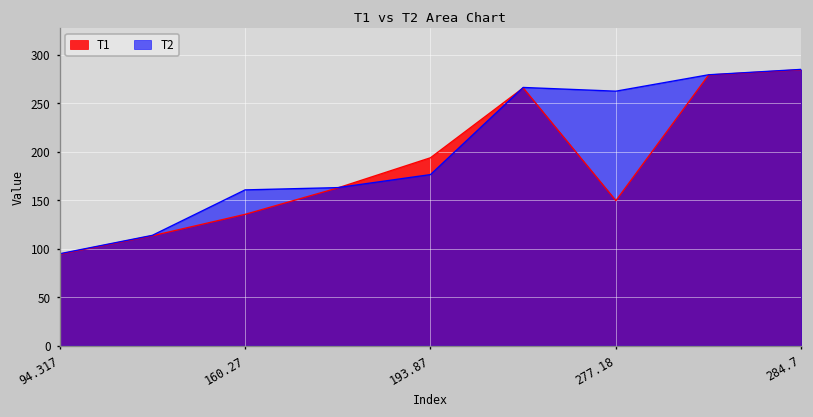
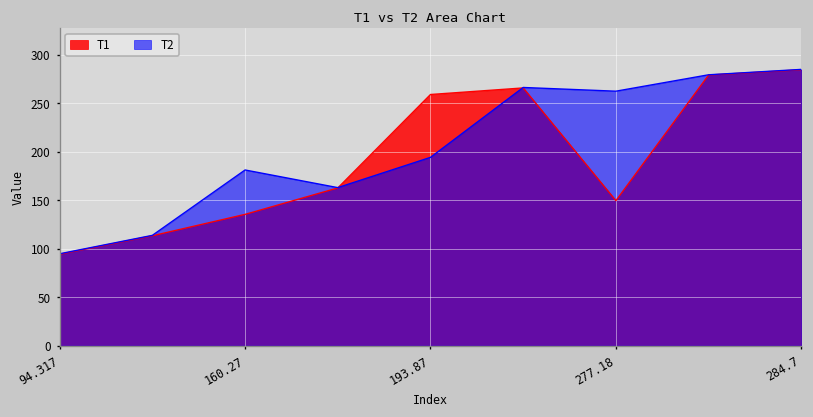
  {
    "T1": {
      "160.27": 140,
-     "193.87": 190,
+     "193.87": 260,
      "277.18": 150
    },
    "T2": {
-     "160.27": 160,
-     "193.87": 180,
+     "160.27": 180,
+     "193.87": 190,
      "277.18": 260
    }
  }
